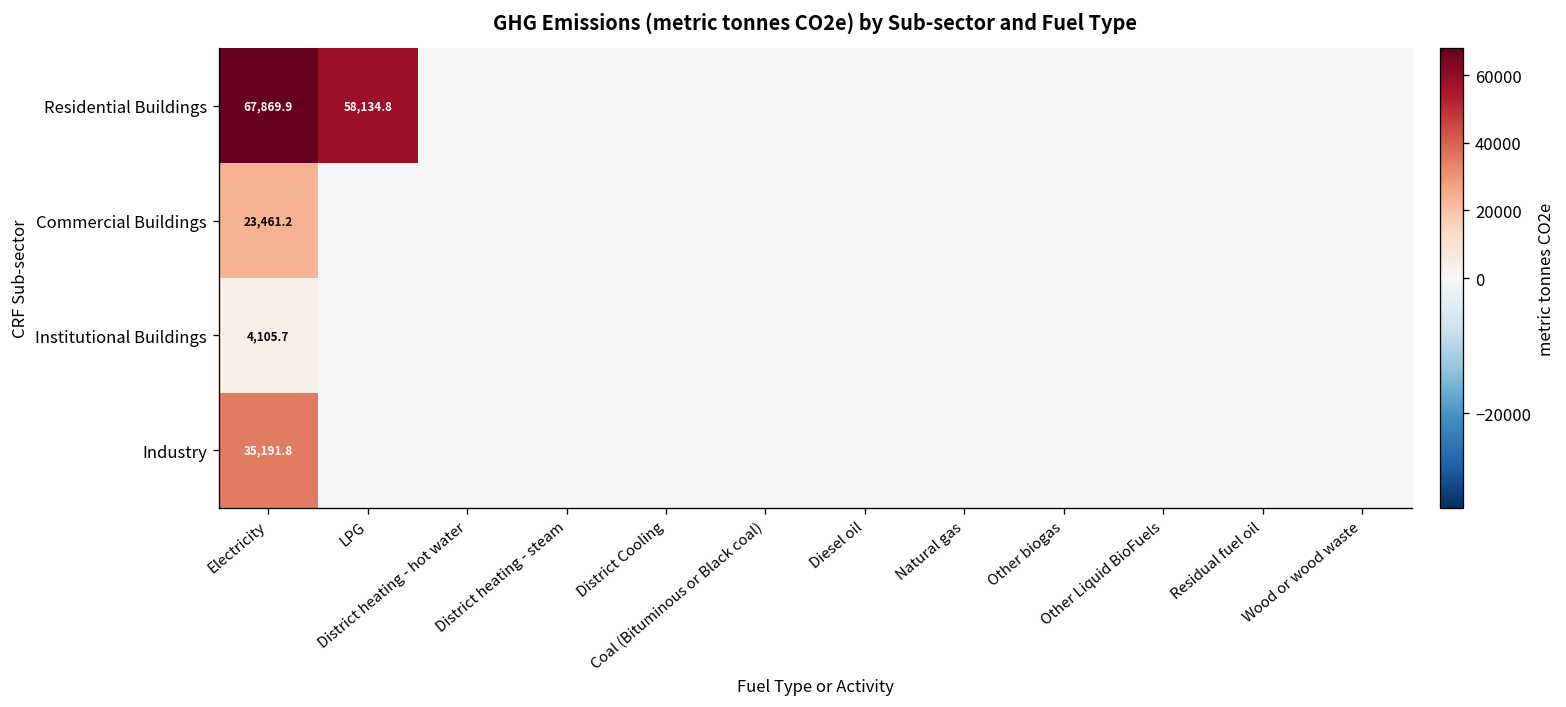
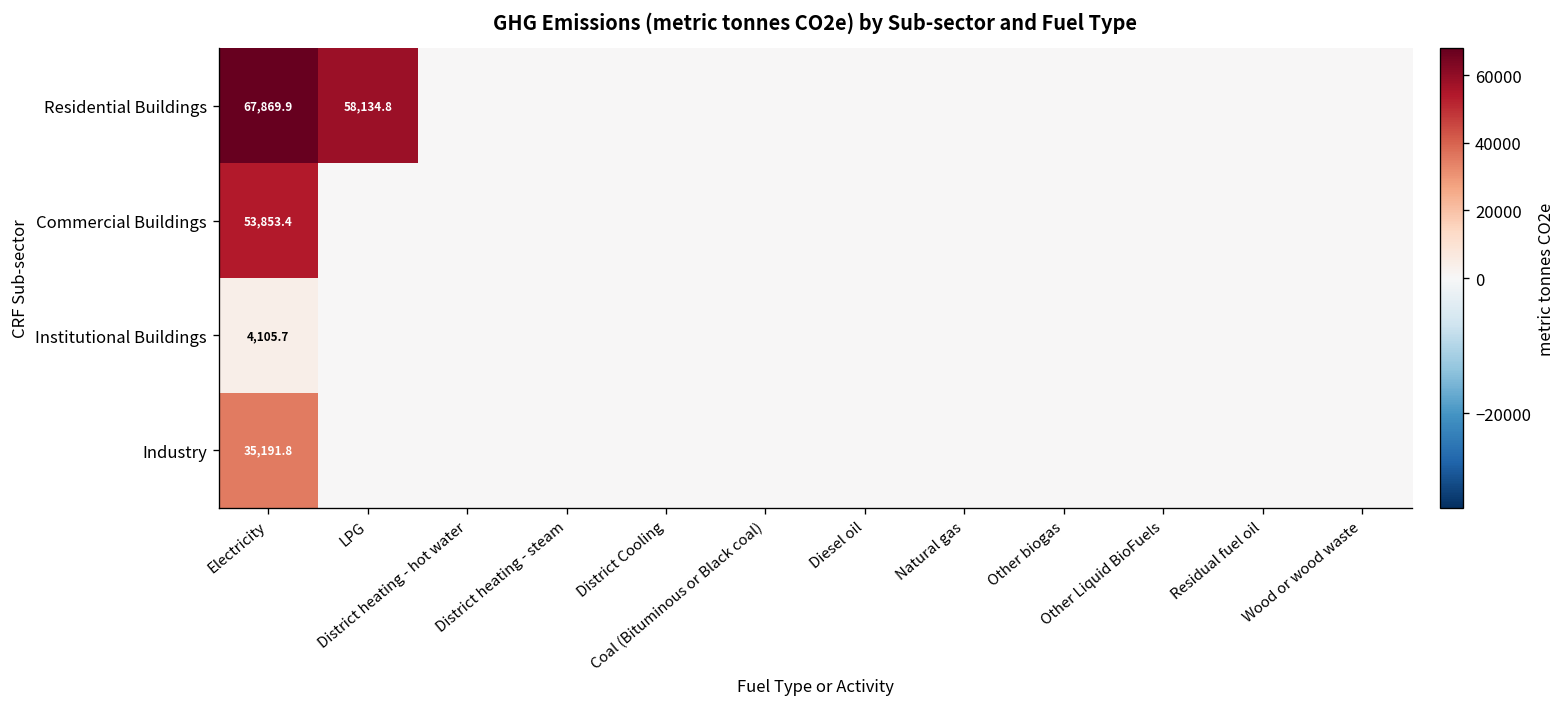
  {
    "Residential Buildings": {
      "Electricity": "67,869.9",
      "LPG": "58,134.8"
    },
    "Commercial Buildings": {
-     "Electricity": "23,461.2"
+     "Electricity": "53,853.4"
    },
    "Institutional Buildings": {
      "Electricity": "4,105.7"
    },
    "Industry": {
      "Electricity": "35,191.8"
    }
  }
